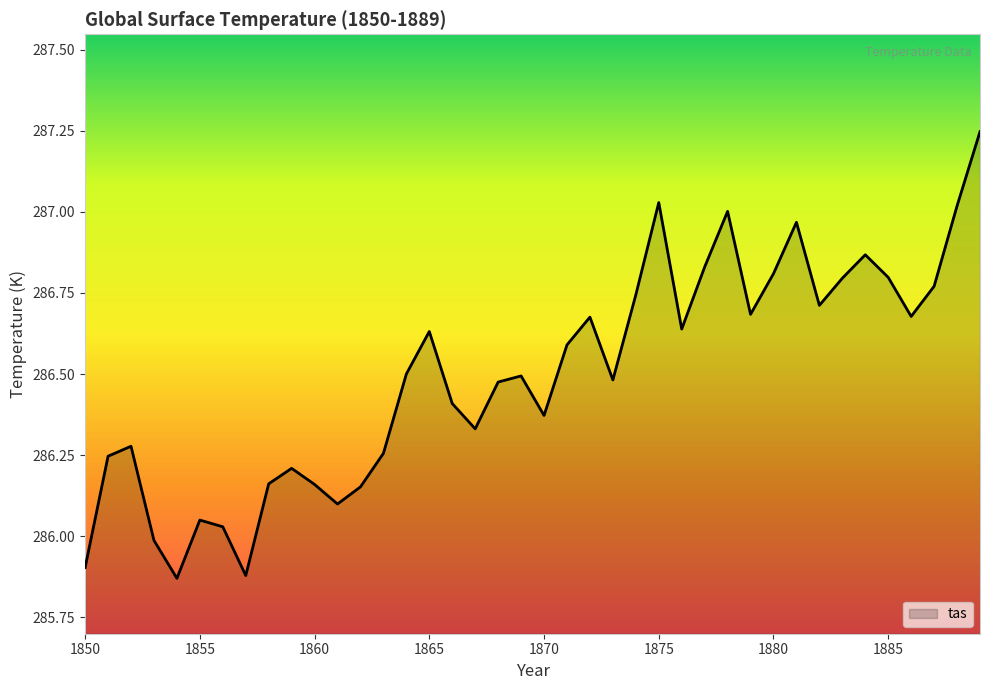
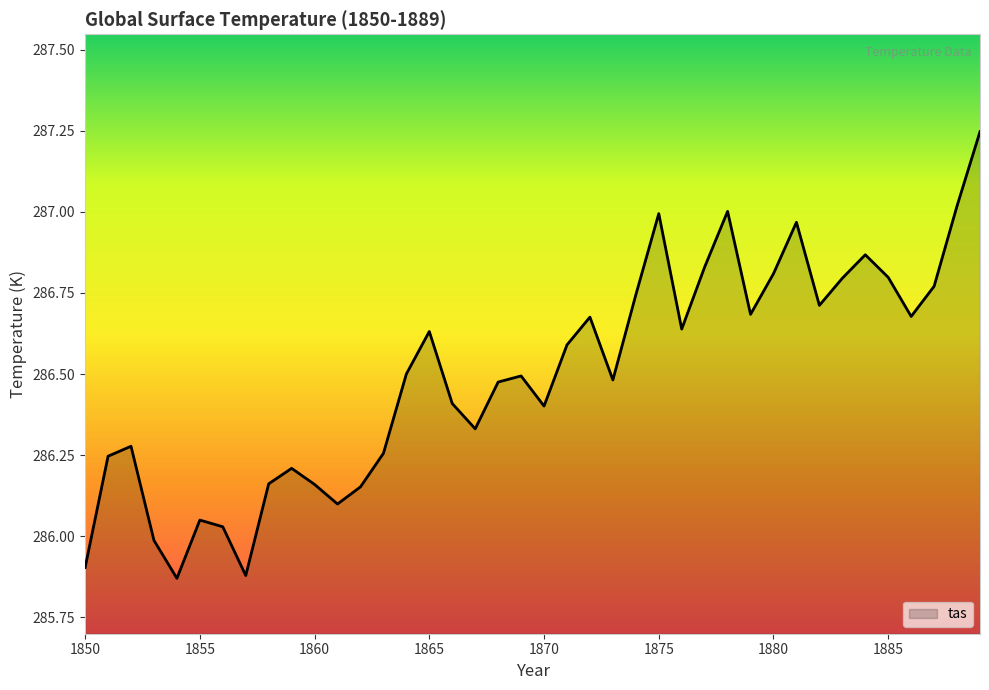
  {
    "1850": 285.90,
    "1855": 286.05,
    "1860": 286.16,
    "1865": 286.63,
-   "1870": 286.37,
-   "1875": 287.03,
+   "1870": 286.40,
+   "1875": 286.99,
    "1880": 286.81,
    "1885": 286.80
  }
